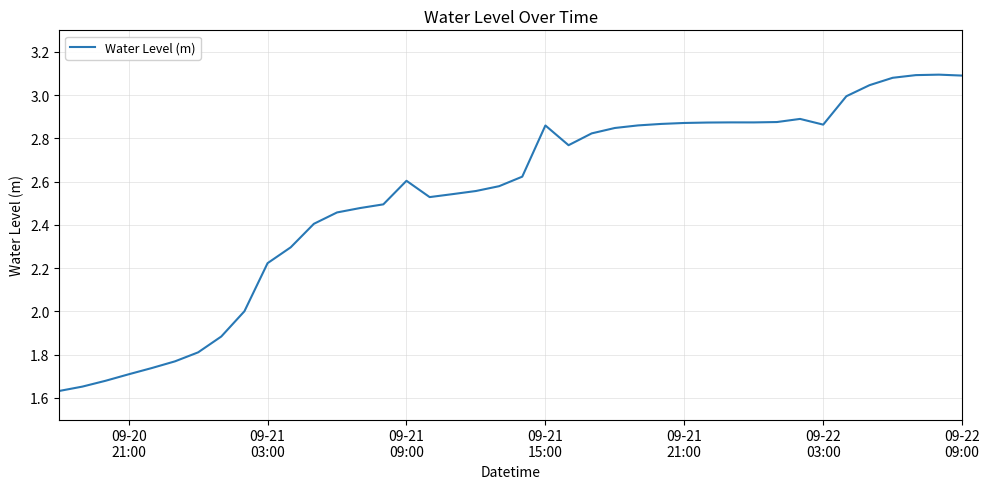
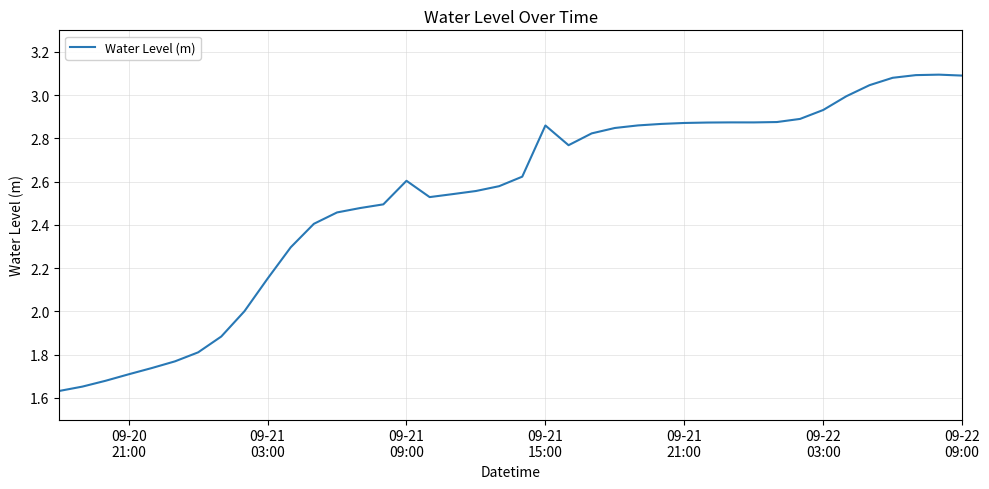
  {
    "09-20 21:00": 1.71,
-   "09-21 03:00": 2.22,
+   "09-21 03:00": 2.15,
    "09-21 09:00": 2.60,
    "09-21 15:00": 2.86,
    "09-21 21:00": 2.87,
-   "09-22 03:00": 2.86,
+   "09-22 03:00": 2.93,
    "09-22 09:00": 3.09
  }
